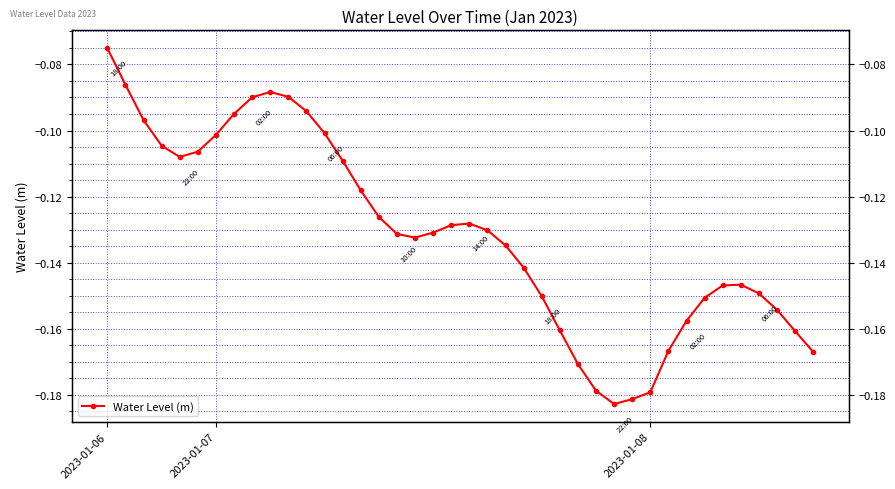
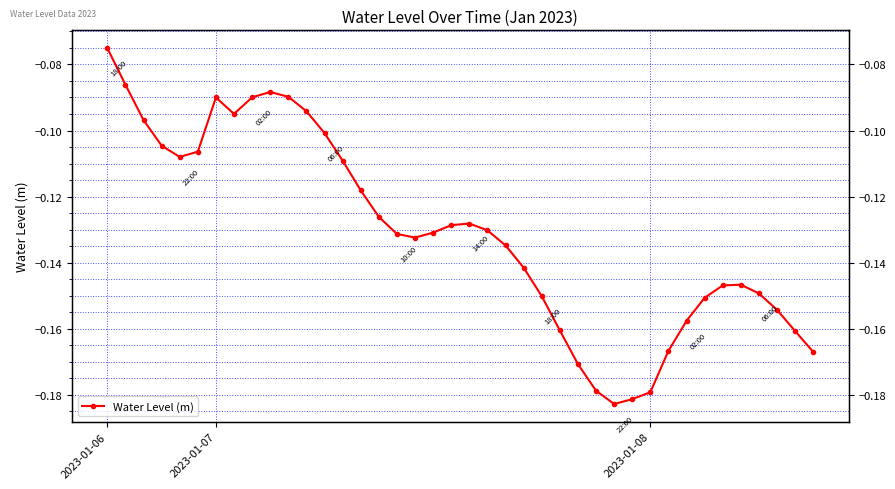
  {
-   "2023-01-07": -0.101
+   "2023-01-07": -0.090
  }
